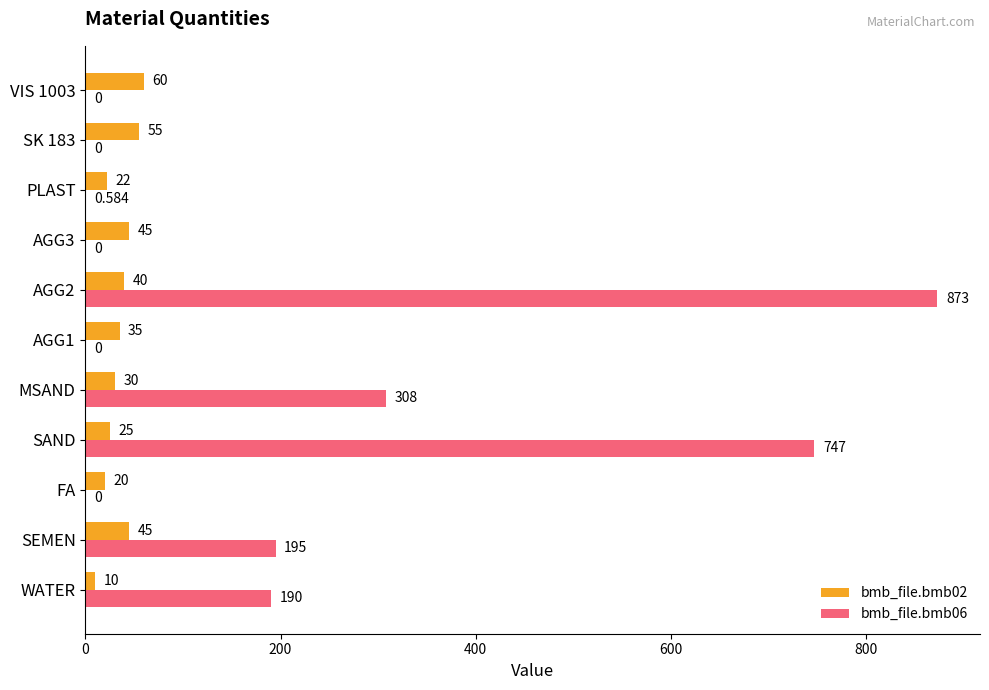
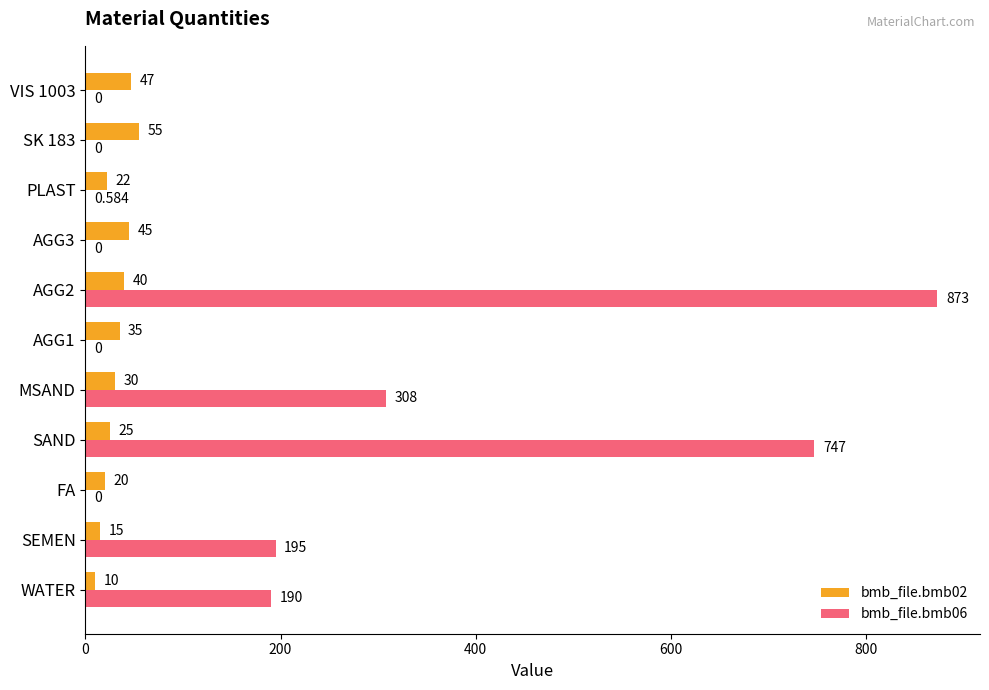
  {
    "bmb_file.bmb02": {
-     "VIS 1003": 60,
+     "VIS 1003": 47,
      "SK 183": 55,
      "PLAST": 22,
      "AGG3": 45,
      "AGG2": 40,
      "AGG1": 35,
      "MSAND": 30,
      "SAND": 25,
      "FA": 20,
-     "SEMEN": 45,
+     "SEMEN": 15,
      "WATER": 10
    },
    "bmb_file.bmb06": {
      "VIS 1003": 0,
      "SK 183": 0,
      "PLAST": 0.584,
      "AGG3": 0,
      "AGG2": 873,
      "AGG1": 0,
      "MSAND": 308,
      "SAND": 747,
      "FA": 0,
      "SEMEN": 195,
      "WATER": 190
    }
  }
